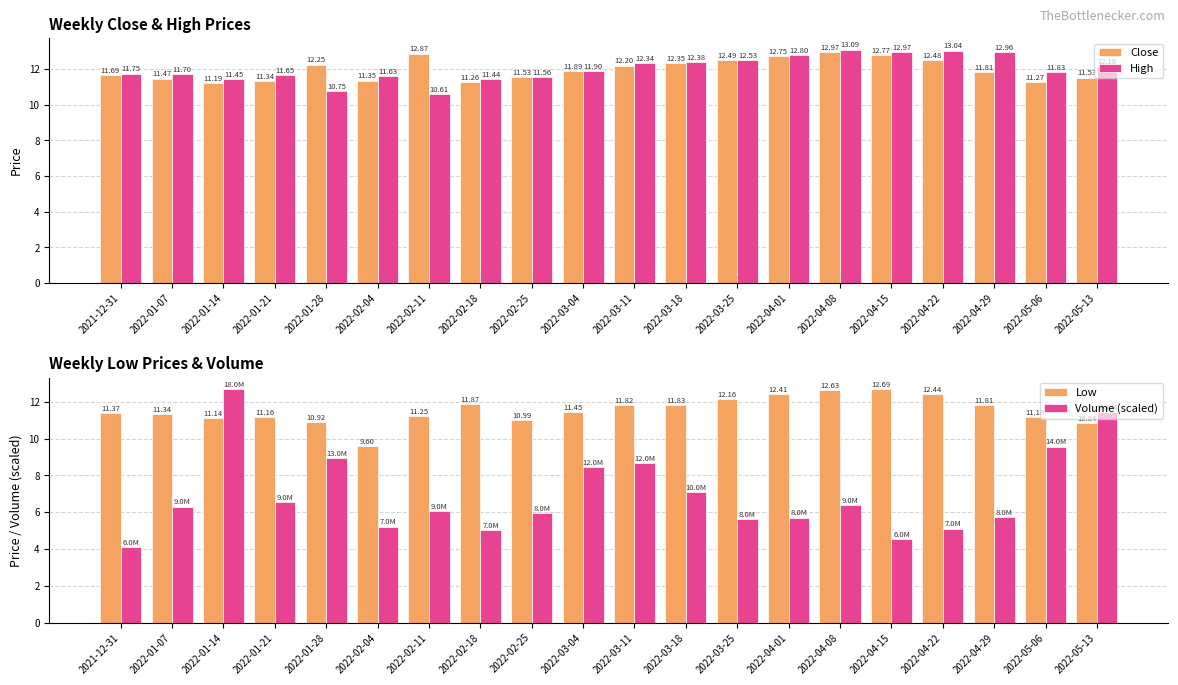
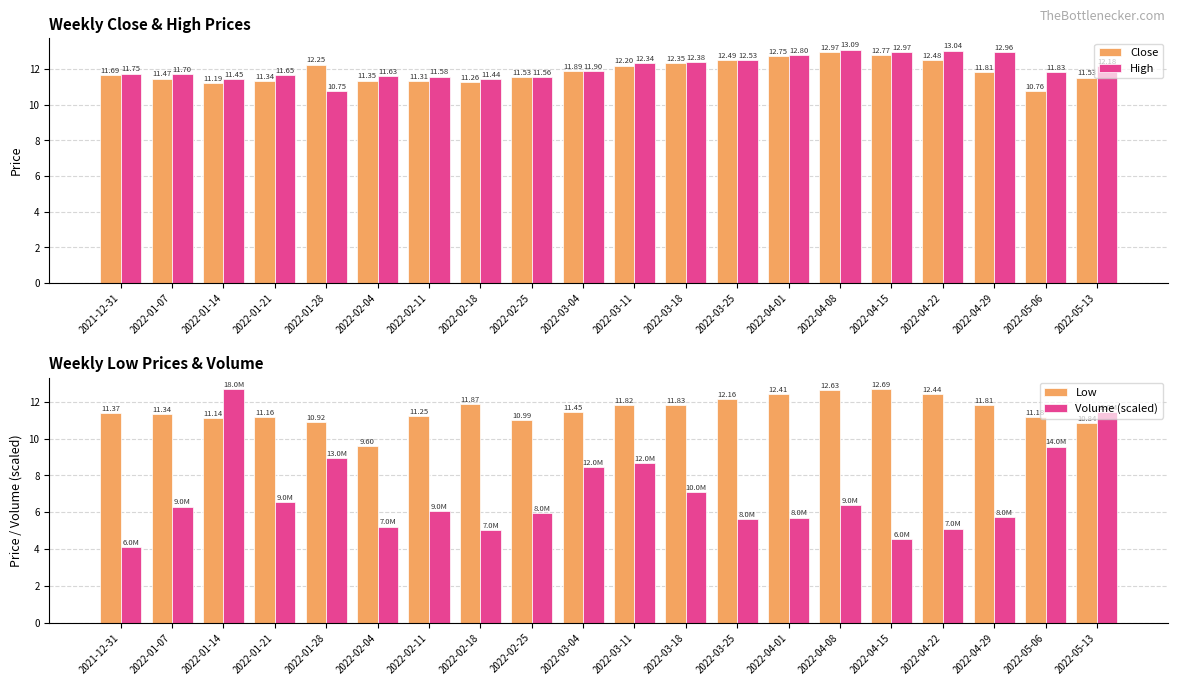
  {
    "Weekly Close & High Prices": {
      "Close": {
        "2021-12-31": 11.69,
        "2022-01-07": 11.47,
        "2022-01-14": 11.19,
        "2022-01-21": 11.34,
        "2022-01-28": 12.25,
        "2022-02-04": 11.35,
-       "2022-02-11": 12.87,
+       "2022-02-11": 11.31,
        "2022-02-18": 11.26,
        "2022-02-25": 11.53,
        "2022-03-04": 11.89,
        "2022-03-11": 12.20,
        "2022-03-18": 12.35,
        "2022-03-25": 12.49,
        "2022-04-01": 12.75,
        "2022-04-08": 12.97,
        "2022-04-15": 12.77,
        "2022-04-22": 12.48,
        "2022-04-29": 11.81,
-       "2022-05-06": 11.27
+       "2022-05-06": 10.76
      },
      "High": {
        "2021-12-31": 11.75,
        "2022-01-07": 11.70,
        "2022-01-14": 11.45,
        "2022-01-21": 11.65,
        "2022-01-28": 10.75,
        "2022-02-04": 11.63,
-       "2022-02-11": 10.61,
+       "2022-02-11": 11.58,
        "2022-02-18": 11.44,
        "2022-02-25": 11.56,
        "2022-03-04": 11.90,
        "2022-03-11": 12.34,
        "2022-03-18": 12.38,
        "2022-03-25": 12.53,
        "2022-04-01": 12.80,
        "2022-04-08": 13.09,
        "2022-04-15": 12.97,
        "2022-04-22": 13.04,
        "2022-04-29": 12.96,
        "2022-05-06": 11.83
      }
    },
    "Weekly Low Prices & Volume": {
      "Low": {
        "2021-12-31": 11.37,
        "2022-01-07": 11.34,
        "2022-01-14": 11.14,
        "2022-01-21": 11.16,
        "2022-01-28": 10.92,
        "2022-02-04": 9.60,
        "2022-02-11": 11.25,
        "2022-02-18": 11.87,
        "2022-02-25": 10.99,
        "2022-03-04": 11.45,
        "2022-03-11": 11.82,
        "2022-03-18": 11.83,
        "2022-03-25": 12.16,
        "2022-04-01": 12.41,
        "2022-04-08": 12.63,
        "2022-04-15": 12.69,
        "2022-04-22": 12.44,
        "2022-04-29": 11.81
      }
    }
  }
